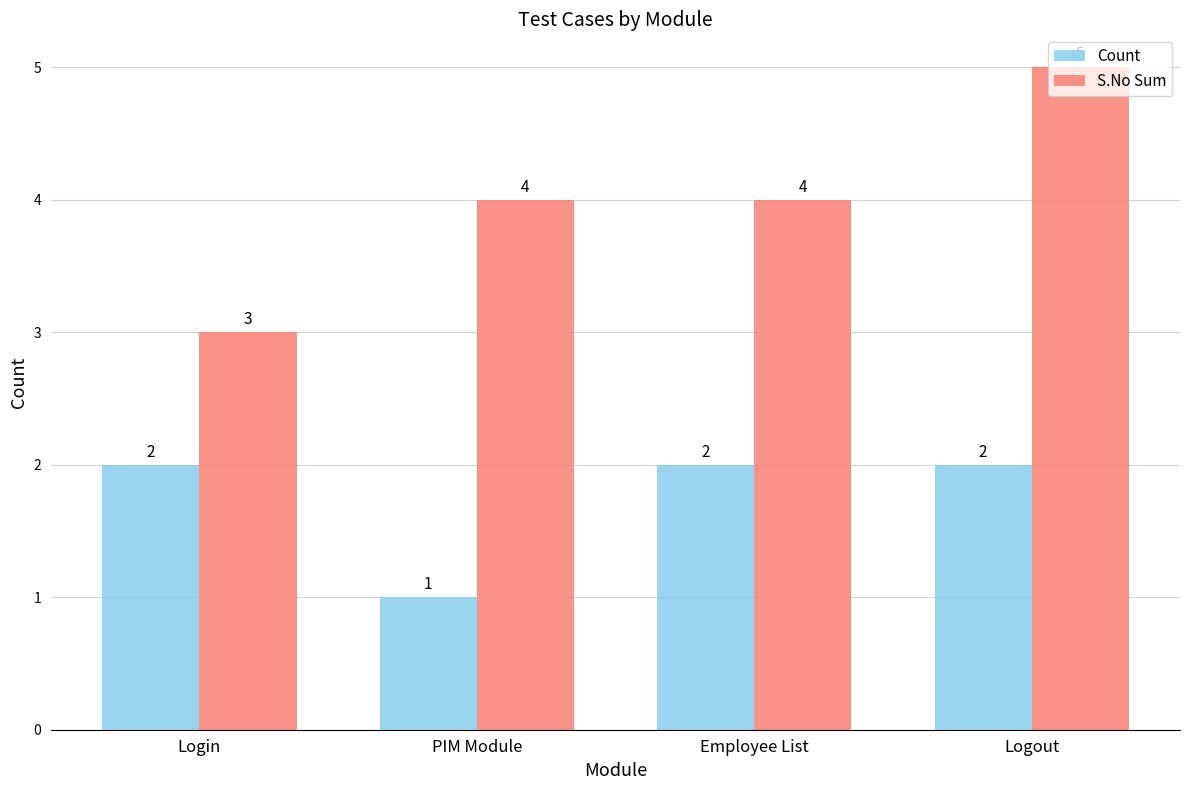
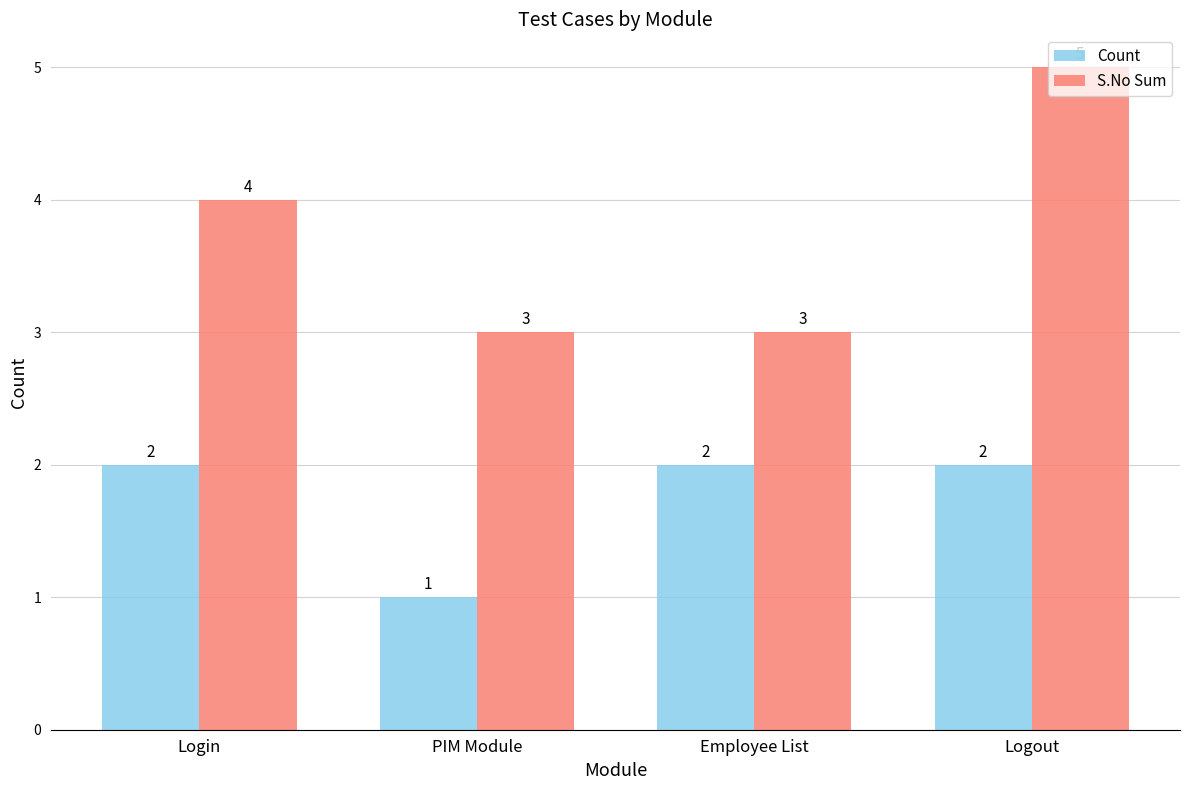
  {
    "Count": {
      "Login": 2,
      "PIM Module": 1,
      "Employee List": 2,
      "Logout": 2
    },
    "S.No Sum": {
-     "Login": 3,
-     "PIM Module": 4,
-     "Employee List": 4
+     "Login": 4,
+     "PIM Module": 3,
+     "Employee List": 3
    }
  }
